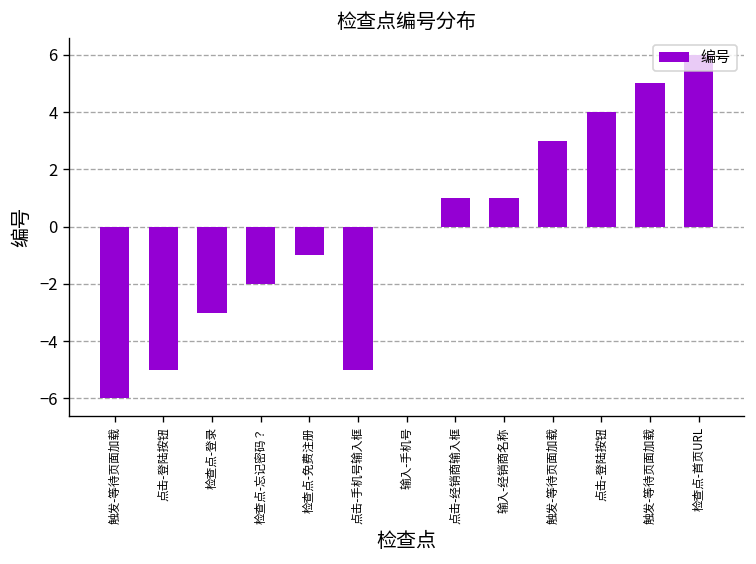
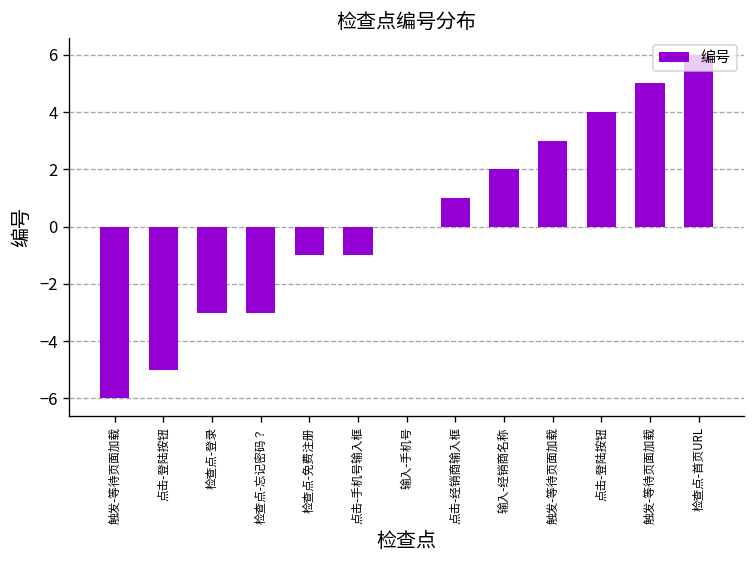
  {
    "检查点-登录": -3.0,
-   "检查点-忘记密码？": -2.0,
+   "检查点-忘记密码？": -3.0,
    "检查点-免费注册": -1.0,
-   "点击-手机号输入框": -5.0,
+   "点击-手机号输入框": -1.0,
    "输入-手机号": 0.0,
    "点击-经销商输入框": 1.0,
-   "输入-经销商名称": 1.0
+   "输入-经销商名称": 2.0
  }
